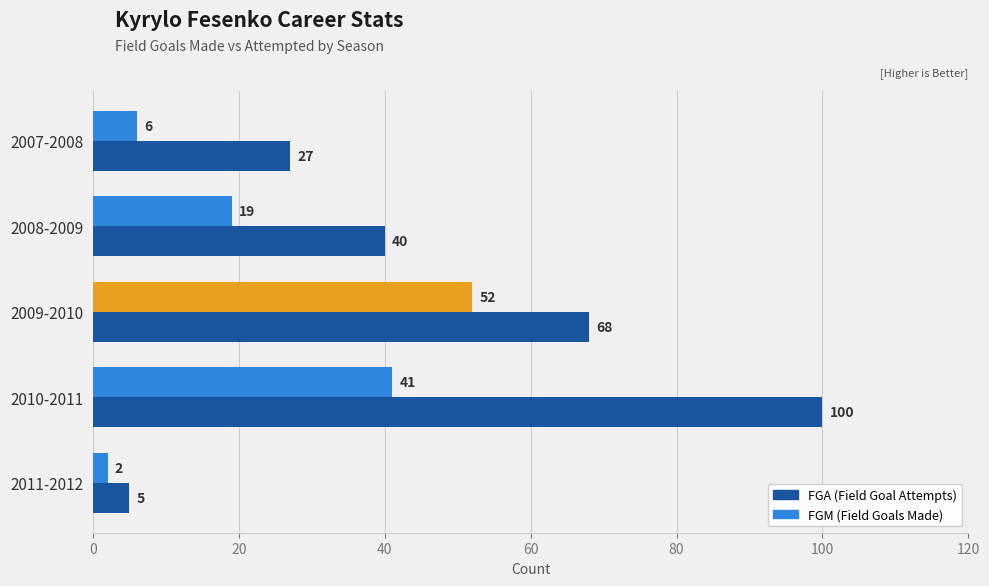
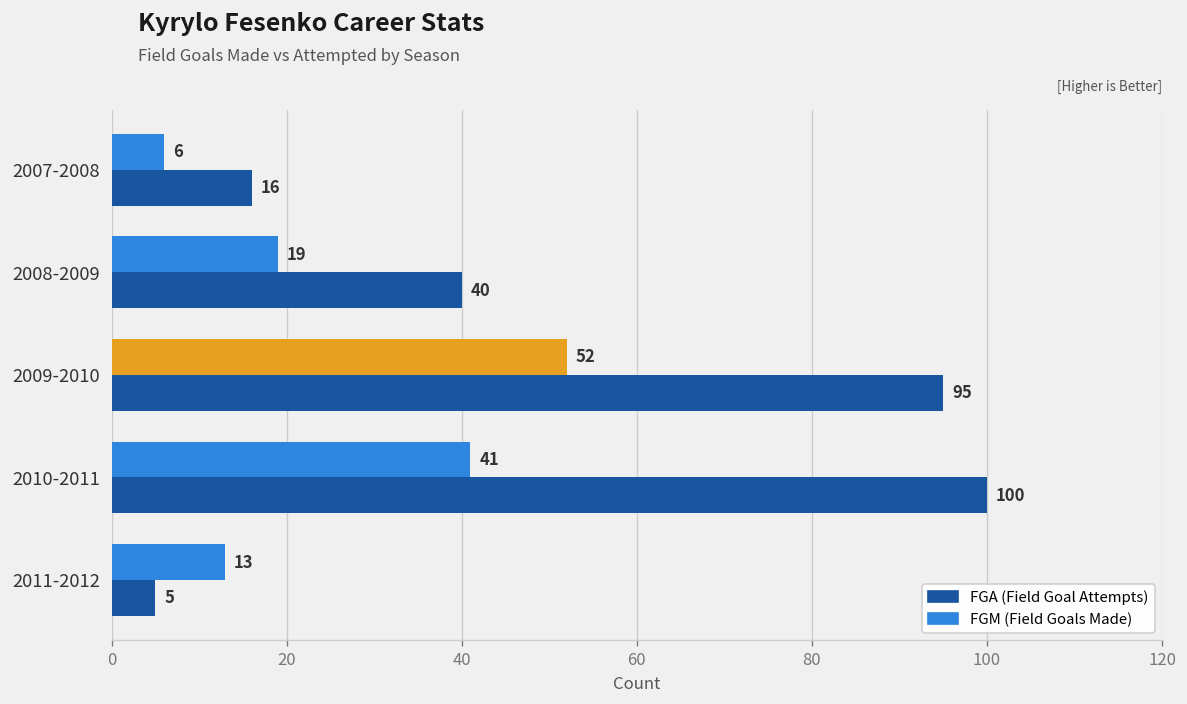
  {
    "FGA (Field Goal Attempts)": {
-     "2007-2008": 27,
+     "2007-2008": 16,
      "2008-2009": 40,
-     "2009-2010": 68,
+     "2009-2010": 95,
      "2010-2011": 100,
      "2011-2012": 5
    },
    "FGM (Field Goals Made)": {
      "2007-2008": 6,
      "2008-2009": 19,
      "2009-2010": 52,
      "2010-2011": 41,
-     "2011-2012": 2
+     "2011-2012": 13
    }
  }
